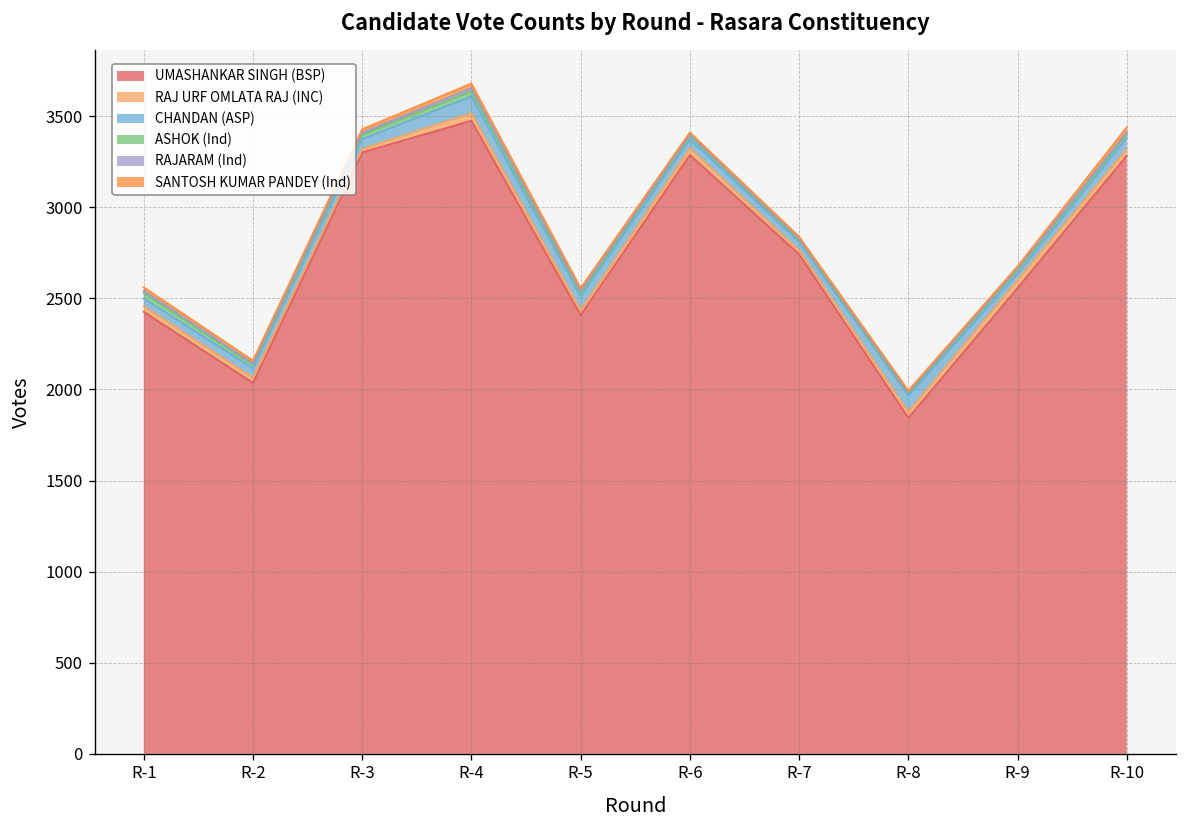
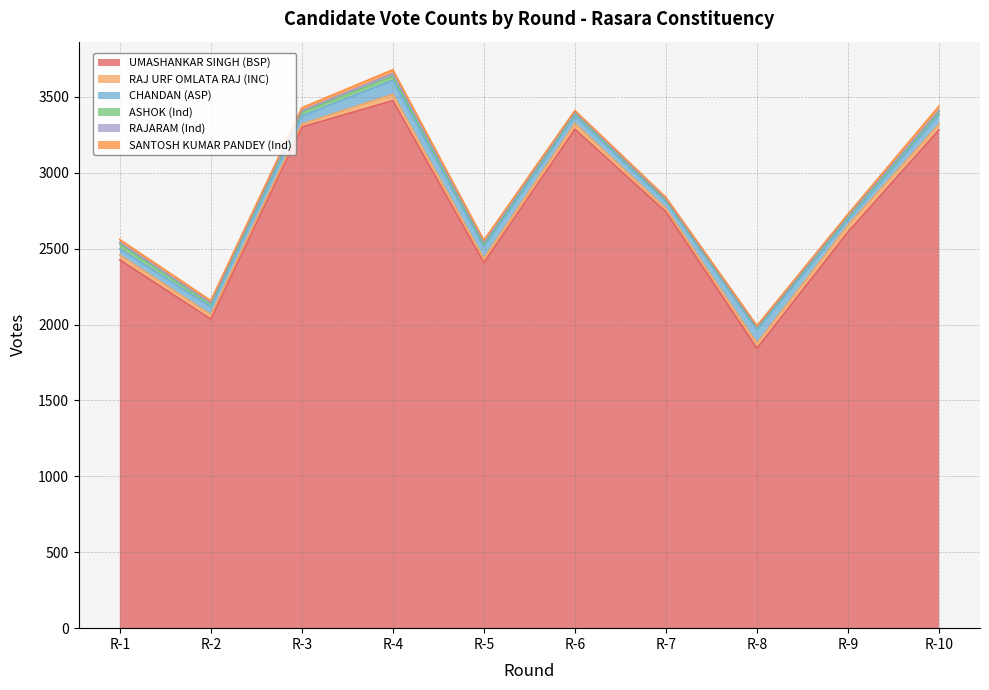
  {
    "UMASHANKAR SINGH (BSP)": {
      "R-1": 2430,
      "R-2": 2040,
      "R-3": 3300,
      "R-4": 3480,
      "R-5": 2410,
      "R-6": 3290,
      "R-7": 2740,
      "R-8": 1840,
-     "R-9": 2560,
+     "R-9": 2610,
      "R-10": 3280
    },
    "ASHOK (Ind)": {
      "R-4": 30
    }
  }
